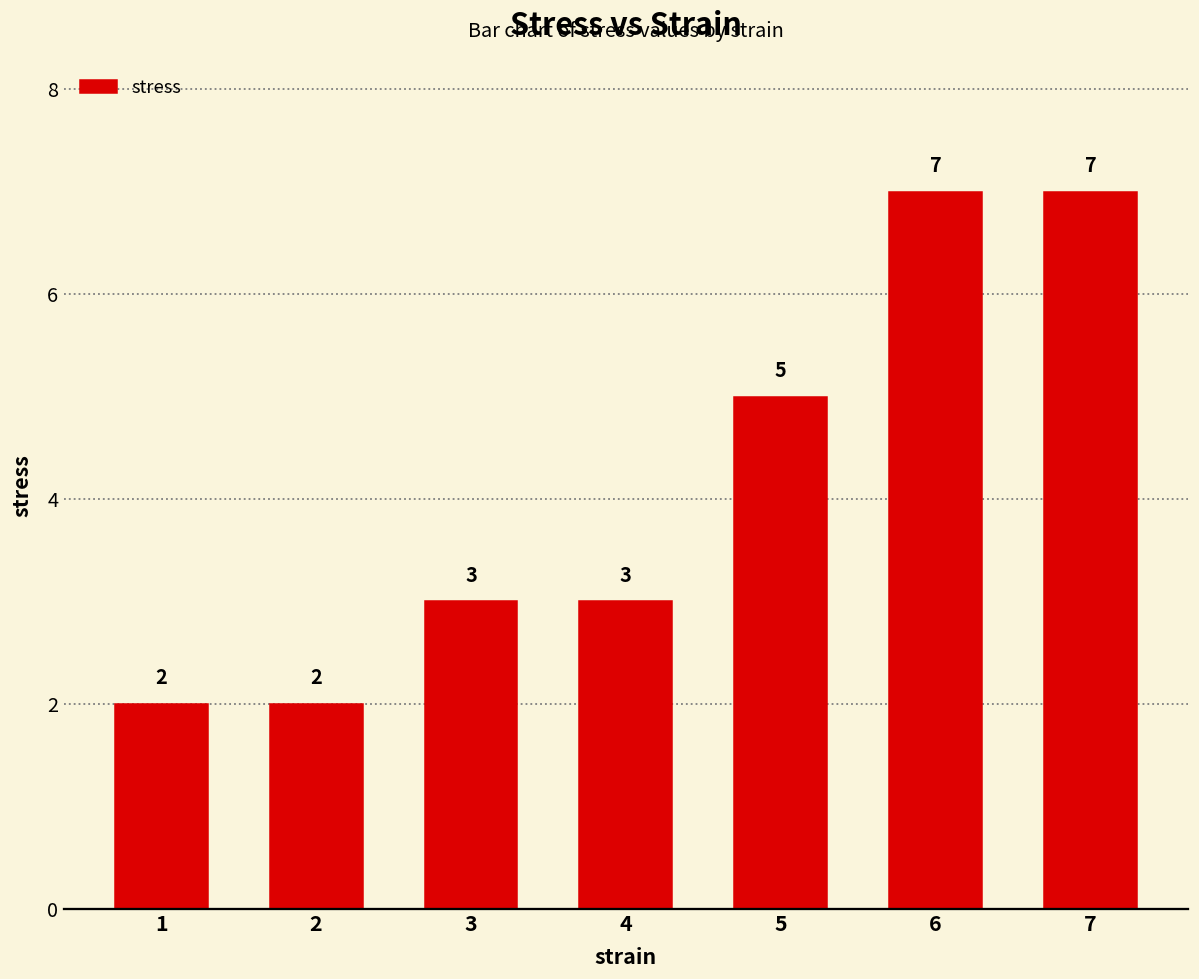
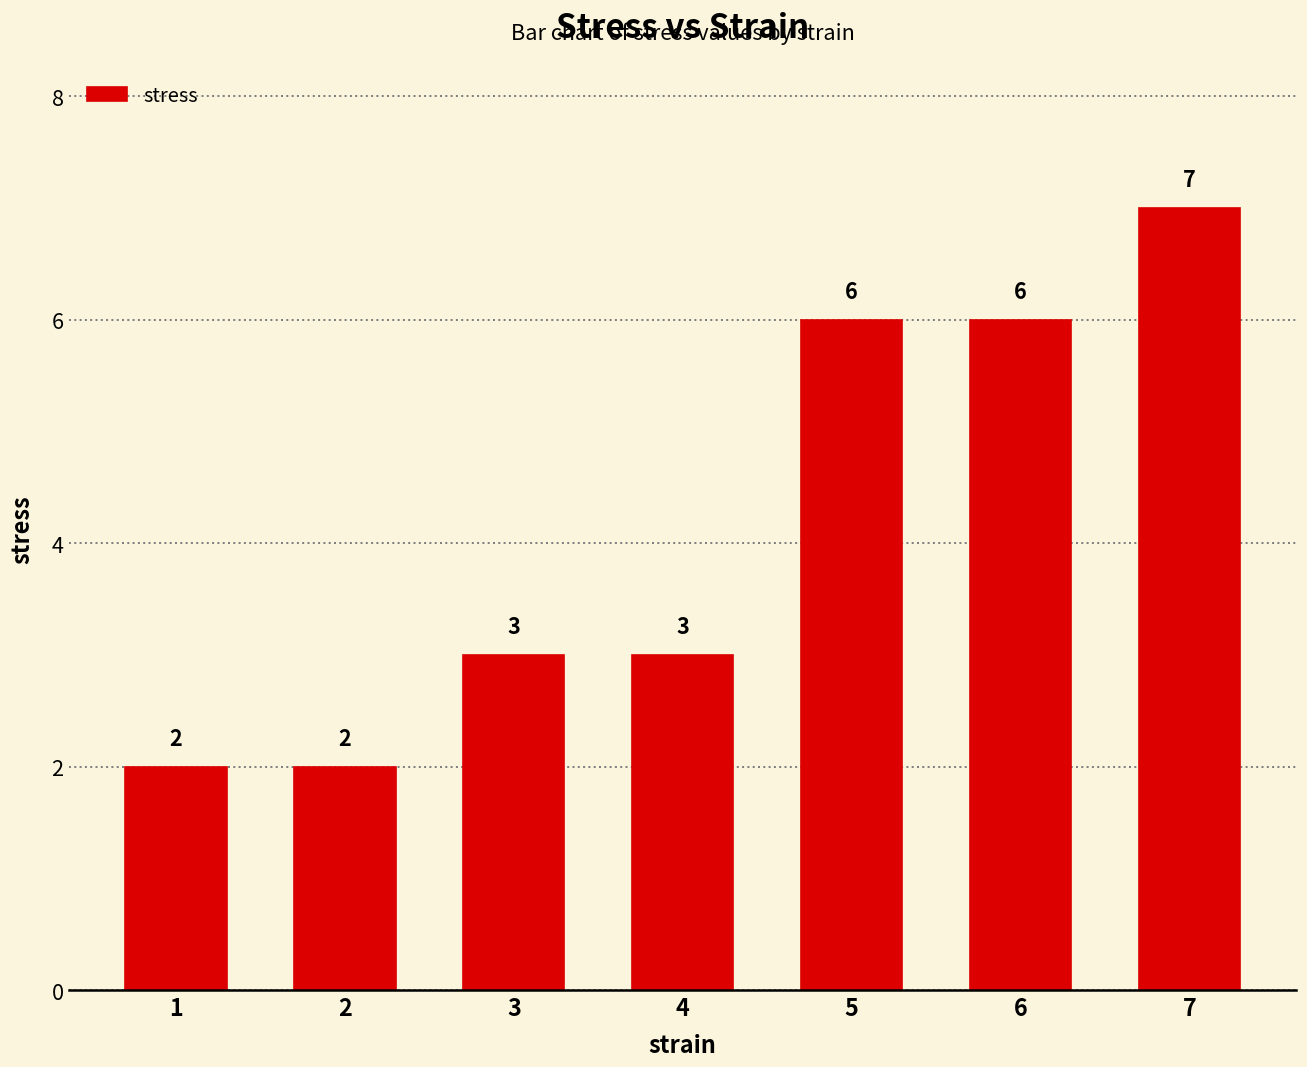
  {
    "1": 2,
    "2": 2,
    "3": 3,
    "4": 3,
-   "5": 5,
-   "6": 7,
+   "5": 6,
+   "6": 6,
    "7": 7
  }
